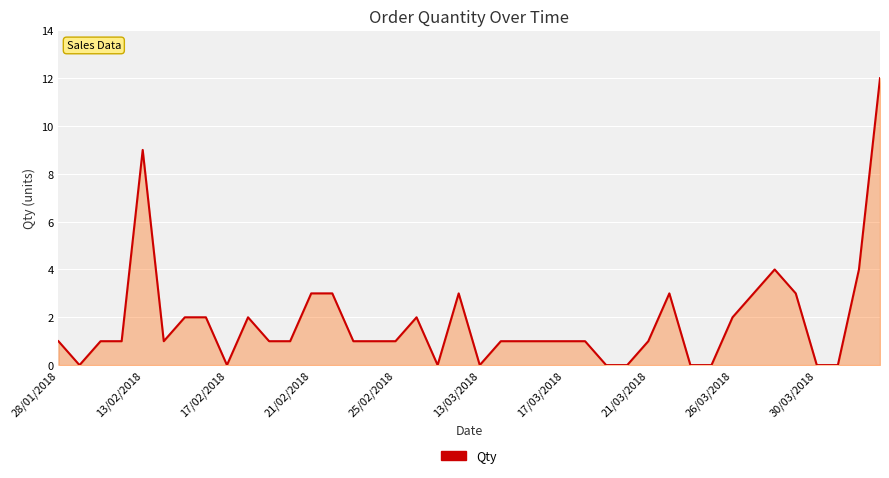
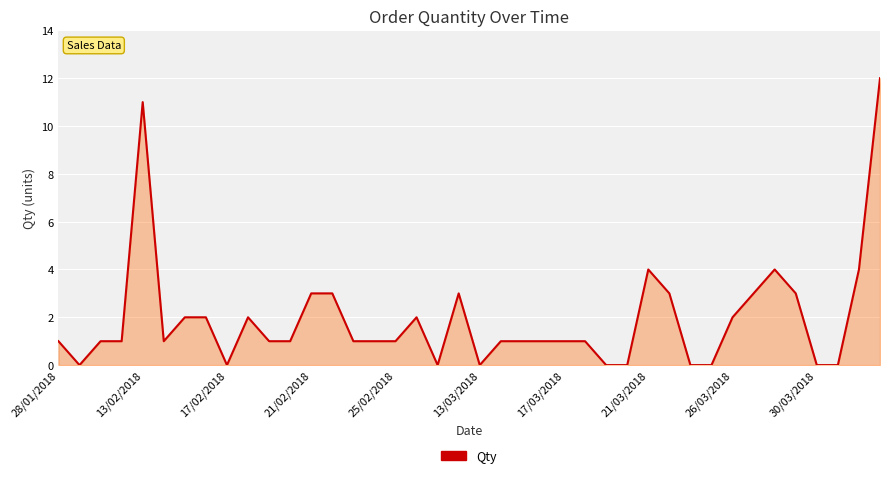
  {
    "28/01/2018": 1,
-   "13/02/2018": 9,
+   "13/02/2018": 11,
    "17/02/2018": 0,
    "21/02/2018": 3,
    "25/02/2018": 1,
    "13/03/2018": 0,
    "17/03/2018": 1,
-   "21/03/2018": 1,
+   "21/03/2018": 4,
    "26/03/2018": 2,
    "30/03/2018": 0
  }
